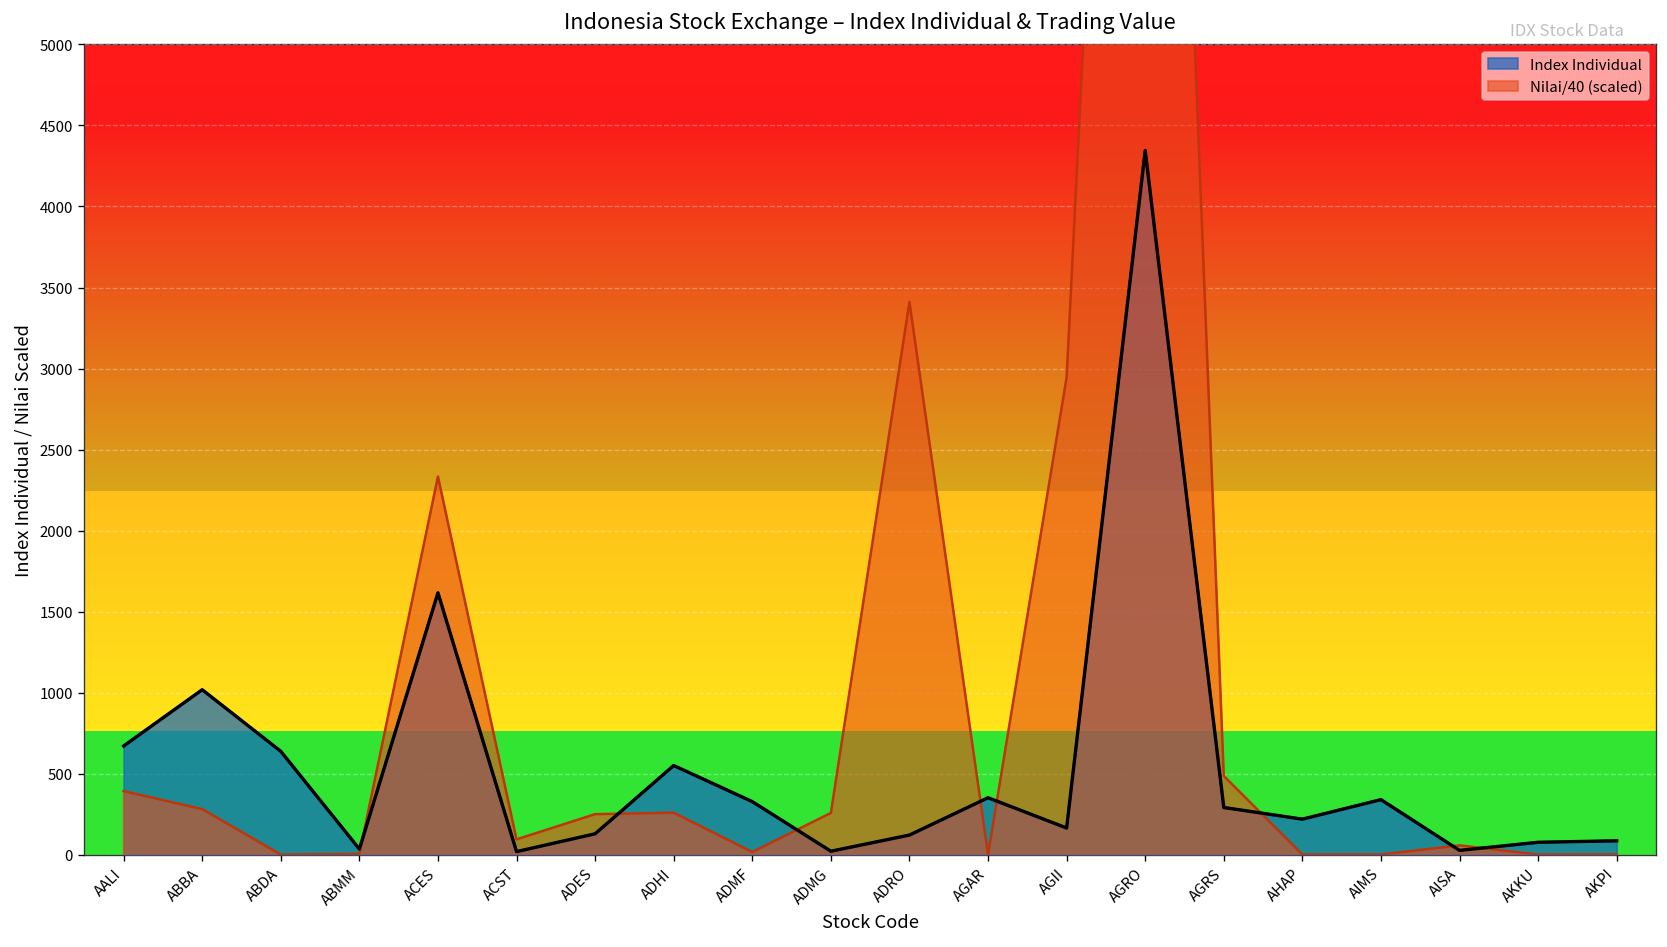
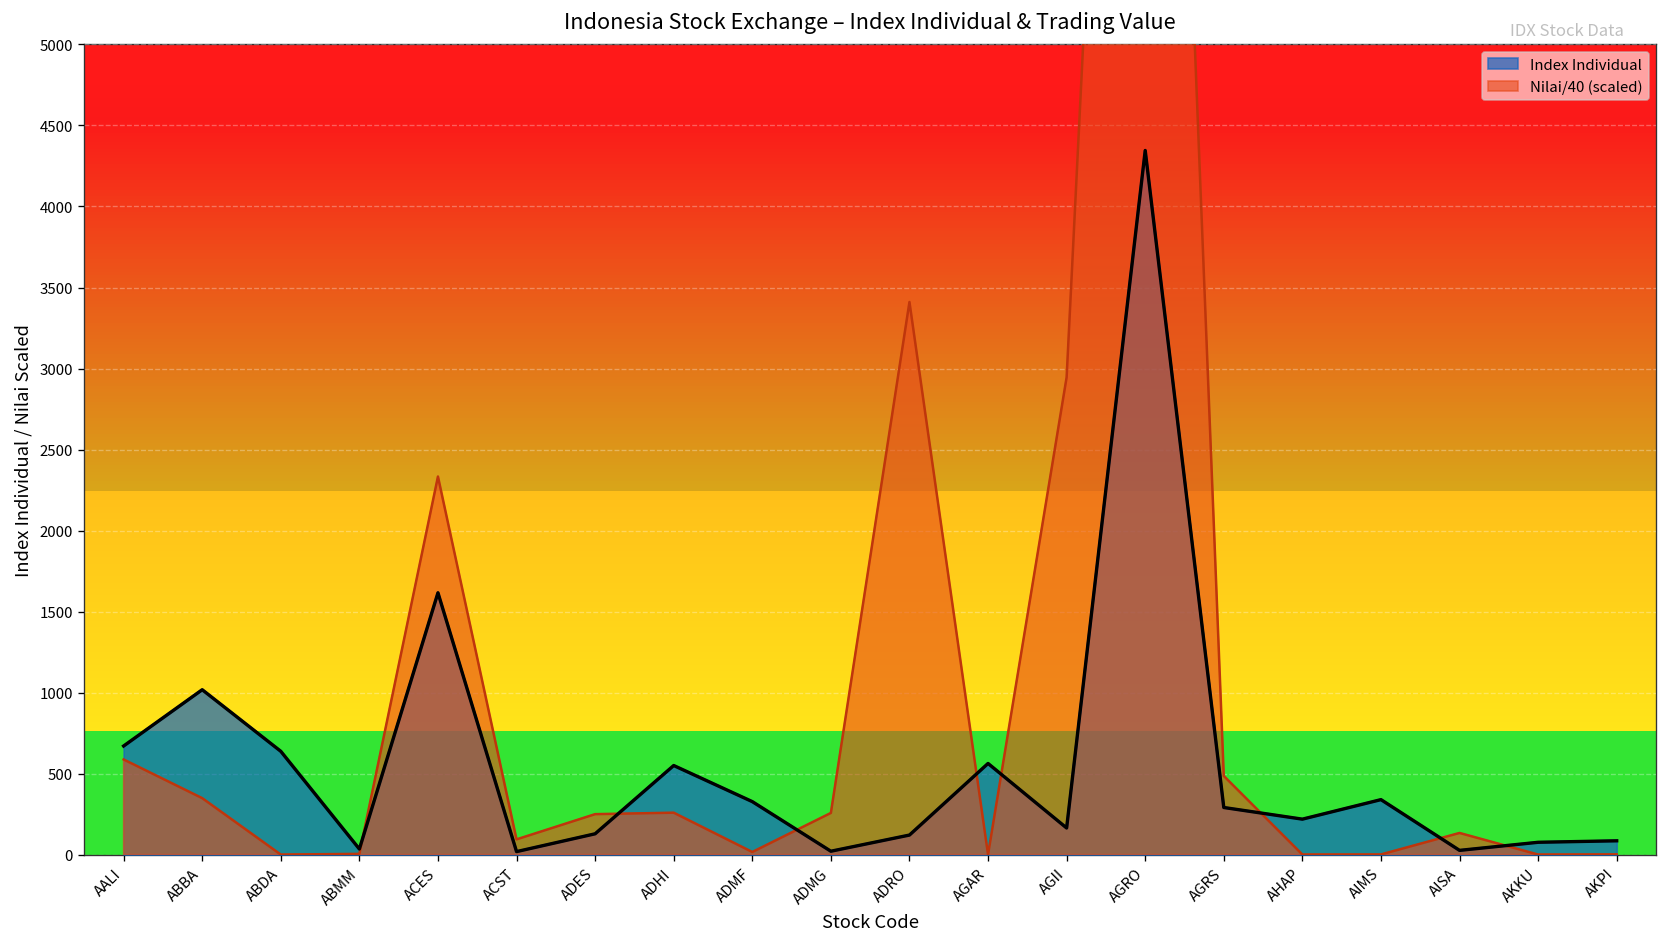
  {
    "Index Individual": {
      "AALI": 670,
      "ABBA": 1020,
      "ABDA": 640,
      "ABMM": 30,
      "ACES": 1620,
      "ACST": 20,
      "ADES": 130,
      "ADHI": 550,
      "ADMF": 330,
      "ADMG": 20,
      "ADRO": 120,
-     "AGAR": 350,
+     "AGAR": 560,
      "AGII": 160,
      "AGRO": 4350,
      "AGRS": 290,
      "AHAP": 220,
      "AIMS": 340,
      "AISA": 30,
      "AKKU": 80,
      "AKPI": 90
    },
    "Nilai/40 (scaled)": {
-     "AALI": 390,
-     "ABBA": 280,
+     "AALI": 590,
+     "ABBA": 350,
      "ABDA": 0,
      "ABMM": 0,
      "ACES": 2330,
      "ACST": 90,
      "ADES": 250,
      "ADHI": 260,
      "ADMF": 20,
      "ADMG": 260,
      "ADRO": 3410,
      "AGAR": 0,
      "AGII": 2950,
      "AGRS": 490,
      "AHAP": 0,
      "AIMS": 0,
-     "AISA": 60,
+     "AISA": 130,
      "AKKU": 0,
      "AKPI": 0
    }
  }
